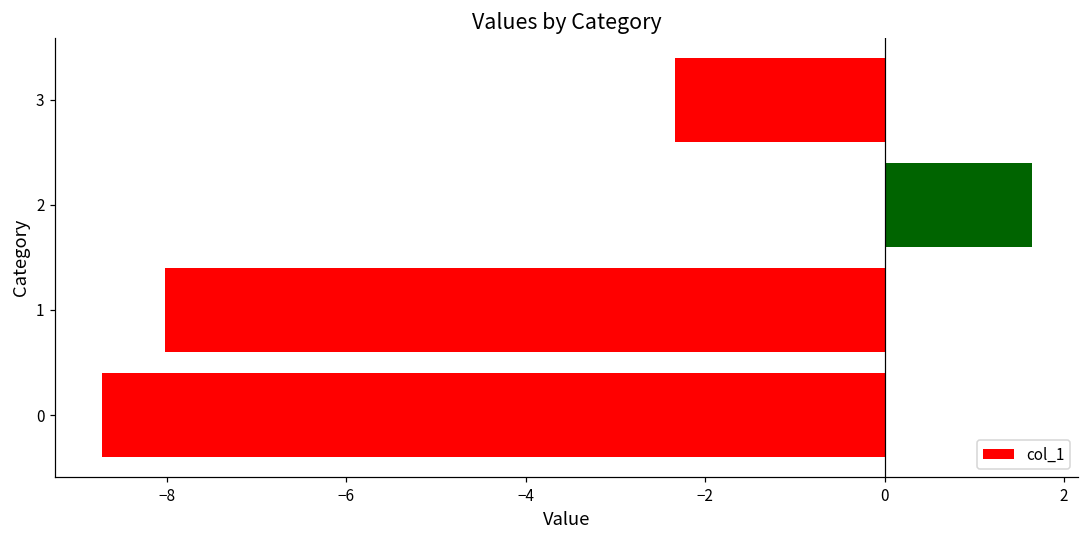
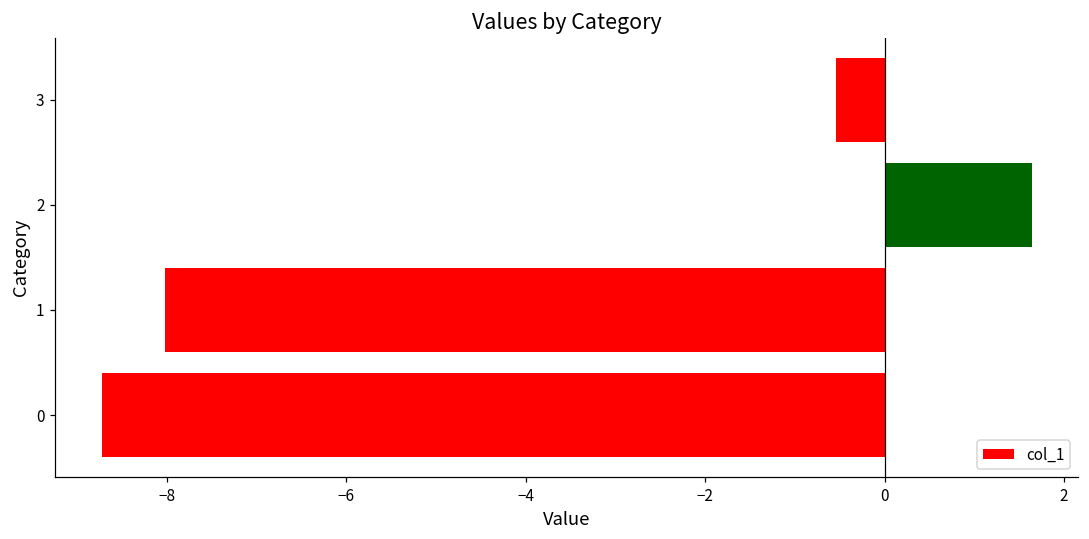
  {
-   "3": -2.3,
+   "3": -0.5,
    "2": 1.6,
    "1": -8.0,
    "0": -8.7
  }
